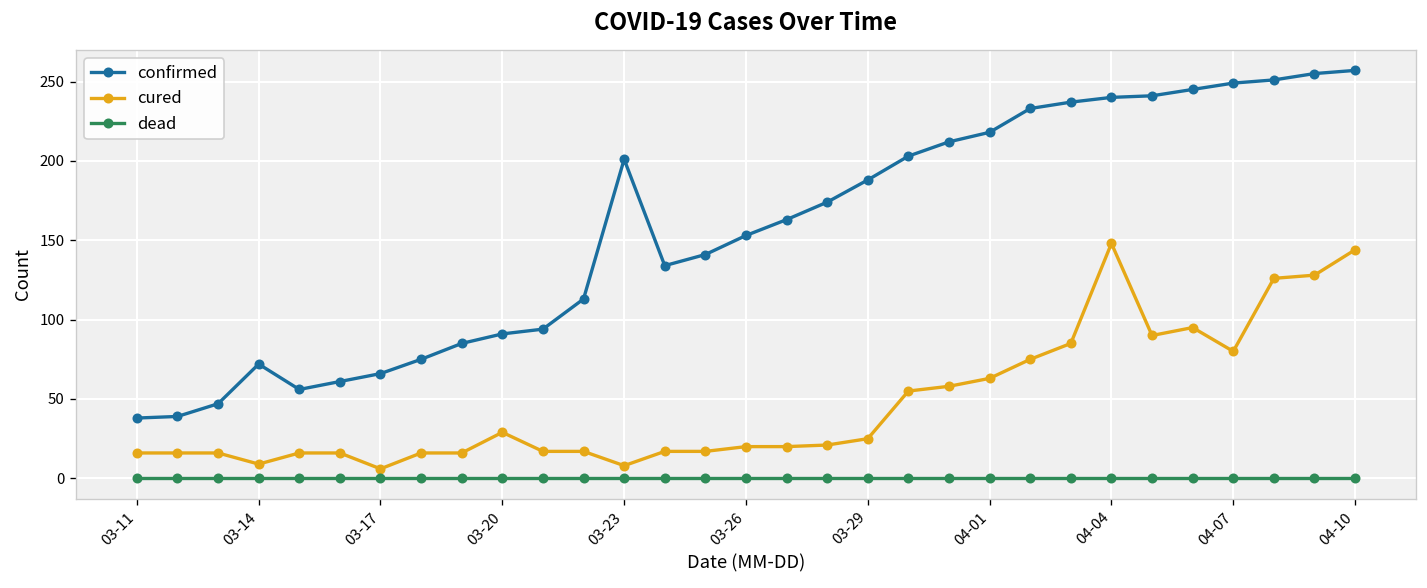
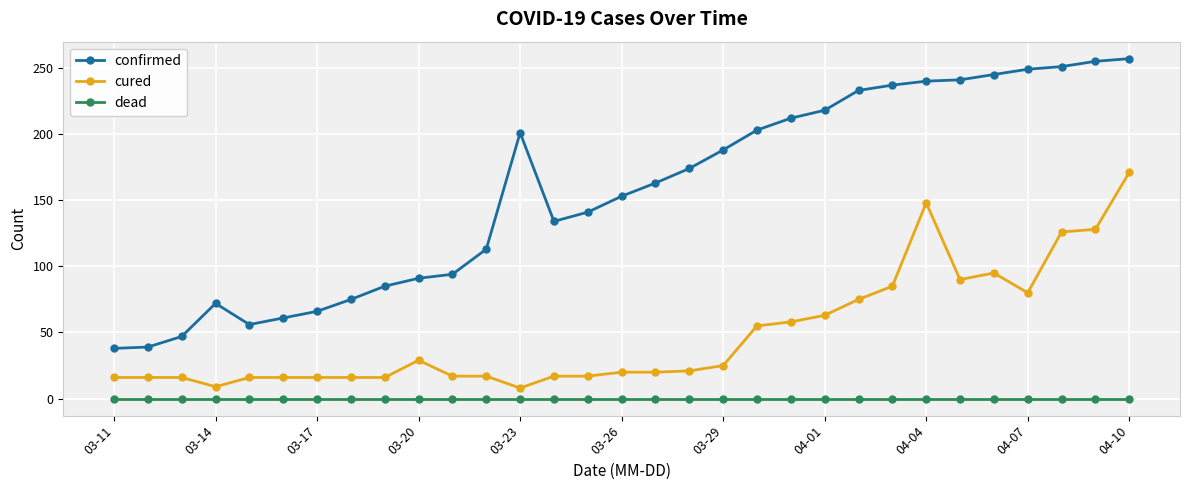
  {
    "confirmed": {
      "03-11": 38,
      "03-14": 72,
      "03-17": 66,
      "03-20": 91,
      "03-23": 201,
      "03-26": 153,
      "03-29": 188,
      "04-01": 218,
      "04-04": 240,
      "04-07": 249,
      "04-10": 257
    },
    "cured": {
      "03-11": 16,
      "03-14": 9,
-     "03-17": 6,
+     "03-17": 16,
      "03-20": 29,
      "03-23": 8,
      "03-26": 20,
      "03-29": 25,
      "04-01": 63,
      "04-04": 148,
      "04-07": 80,
-     "04-10": 144
+     "04-10": 171
    },
    "dead": {
      "03-11": 0,
      "03-14": 0,
      "03-17": 0,
      "03-20": 0,
      "03-23": 0,
      "03-26": 0,
      "03-29": 0,
      "04-01": 0,
      "04-04": 0,
      "04-07": 0,
      "04-10": 0
    }
  }
